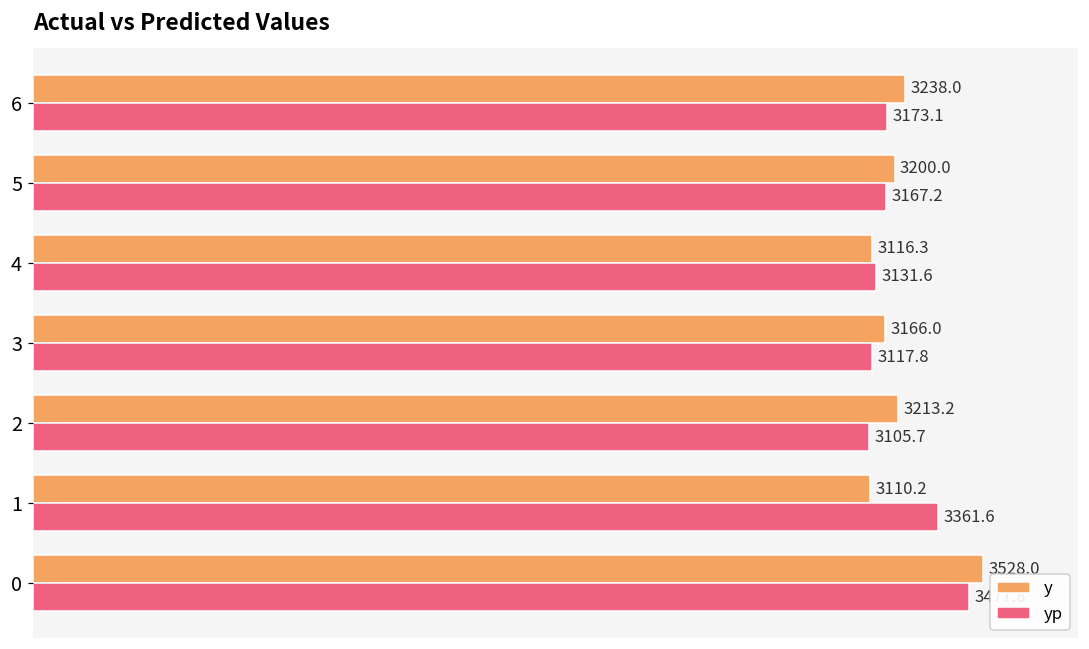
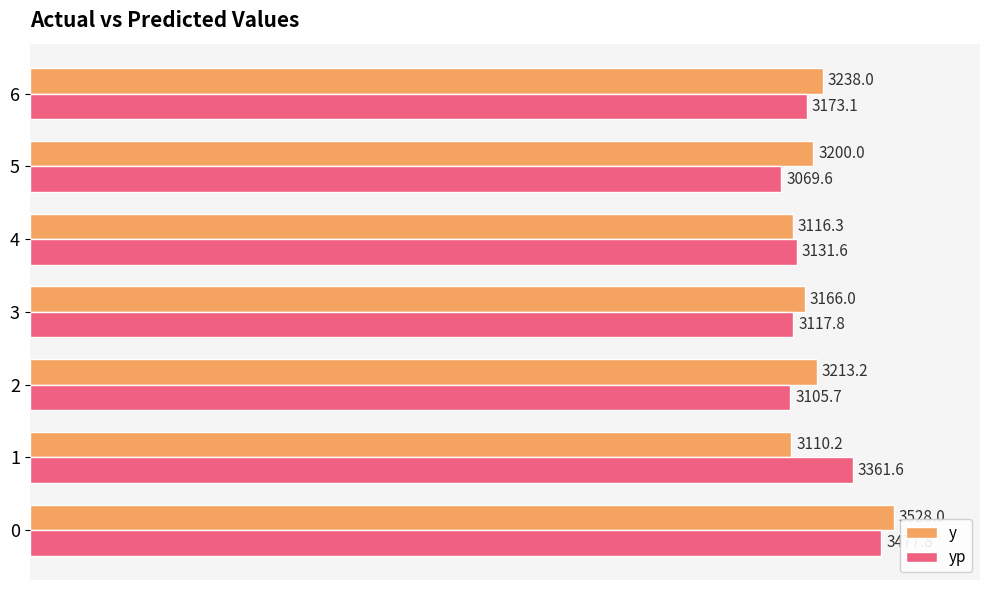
  {
    "y": {
      "6": 3238.0,
      "5": 3200.0,
      "4": 3116.3,
      "3": 3166.0,
      "2": 3213.2,
      "1": 3110.2
    },
    "yp": {
      "6": 3173.1,
-     "5": 3167.2,
+     "5": 3069.6,
      "4": 3131.6,
      "3": 3117.8,
      "2": 3105.7,
      "1": 3361.6
    }
  }
